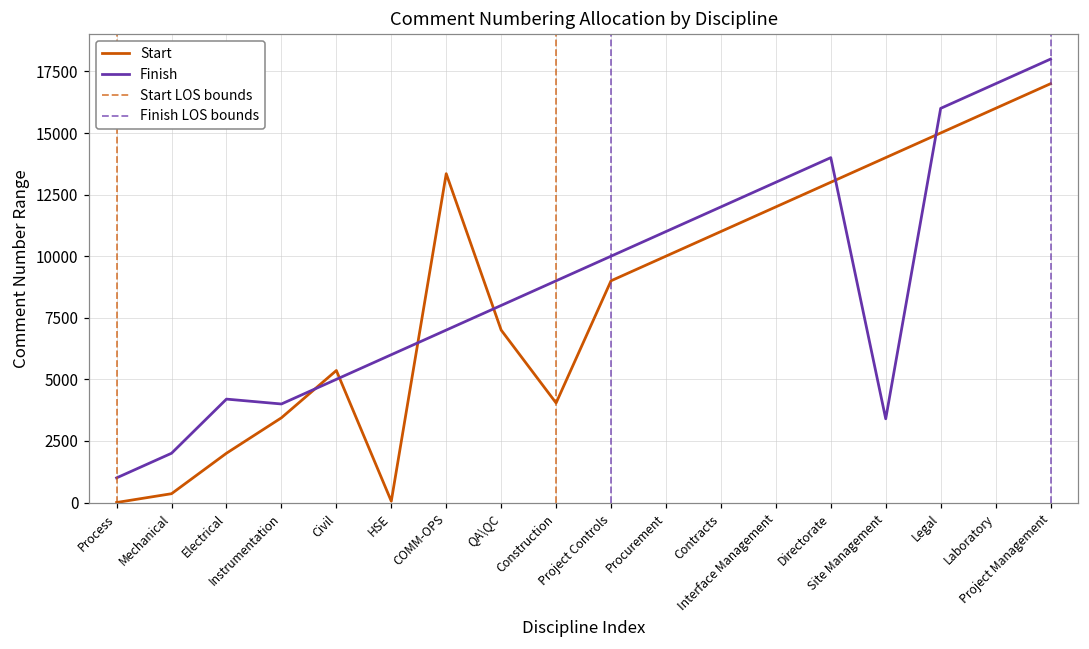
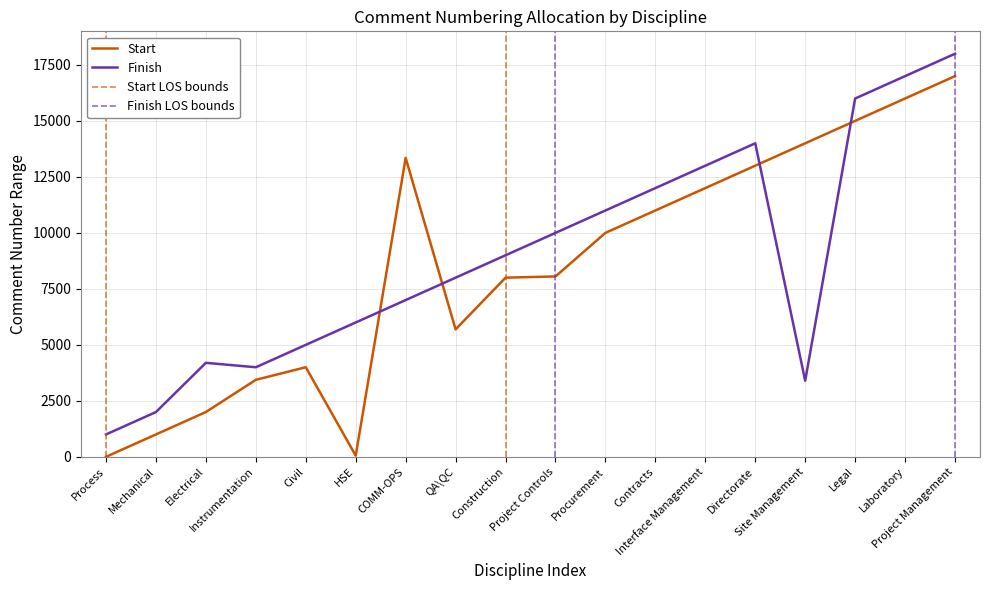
  {
    "Start": {
      "Process": 0,
-     "Mechanical": 400,
+     "Mechanical": 1000,
      "Electrical": 2000,
      "Instrumentation": 3400,
-     "Civil": 5400,
+     "Civil": 4000,
      "HSE": 100,
      "COMM-OPS": 13300,
-     "QA\\QC": 7000,
-     "Construction": 4000,
-     "Project Controls": 9000,
+     "QA\\QC": 5700,
+     "Construction": 8000,
+     "Project Controls": 8100,
      "Procurement": 10000,
      "Contracts": 11000,
      "Interface Management": 12000,
      "Directorate": 13000,
      "Site Management": 14000,
      "Legal": 15000,
      "Laboratory": 16000,
      "Project Management": 17000
    },
    "Finish": {
      "Process": 1000,
      "Mechanical": 2000,
      "Electrical": 4200,
      "Instrumentation": 4000,
      "Civil": 5000,
      "HSE": 6000,
      "COMM-OPS": 7000,
      "QA\\QC": 8000,
      "Construction": 9000,
      "Project Controls": 10000,
      "Procurement": 11000,
      "Contracts": 12000,
      "Interface Management": 13000,
      "Directorate": 14000,
      "Site Management": 3400,
      "Legal": 16000,
      "Laboratory": 17000,
      "Project Management": 18000
    }
  }
